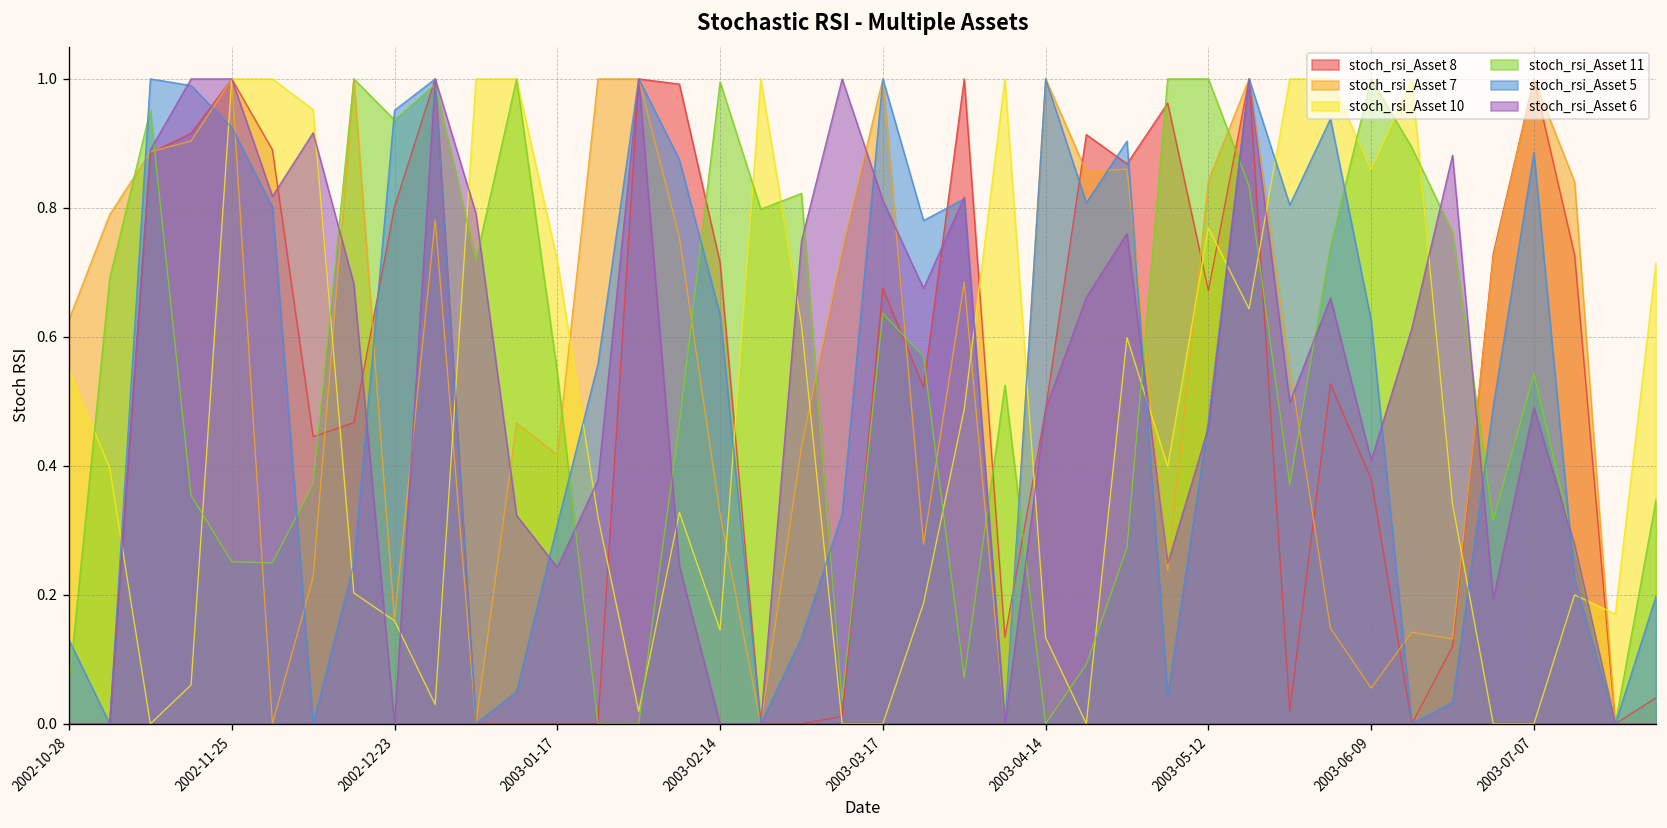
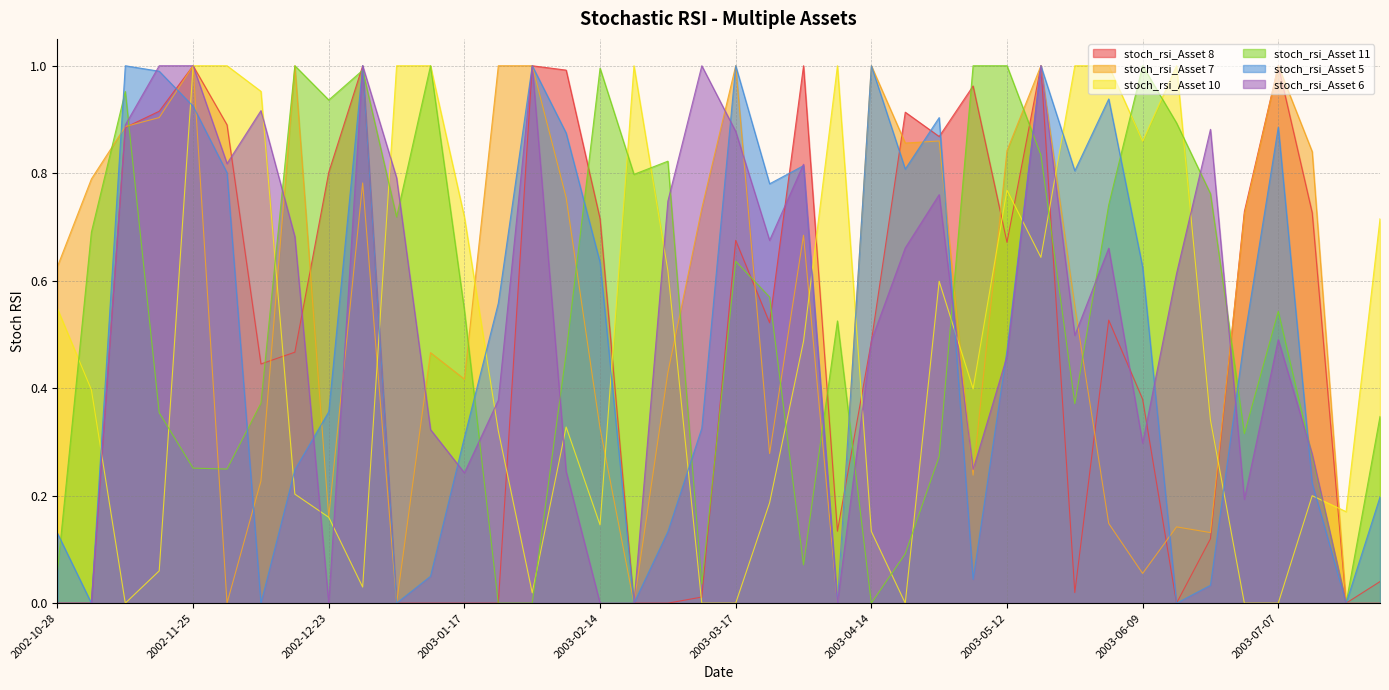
  {
    "stoch_rsi_Asset 8": {
      "2002-12-23": 0.80,
      "2003-01-17": 0.00,
      "2003-02-14": 0.72,
      "2003-03-17": 0.68,
      "2003-05-12": 0.67,
      "2003-06-09": 0.38
    },
    "stoch_rsi_Asset 11": {
      "2002-10-28": 0.06,
      "2002-11-25": 0.25,
      "2002-12-23": 0.94,
      "2003-01-17": 0.54,
      "2003-02-14": 1.00,
      "2003-03-17": 0.64,
      "2003-04-14": 0.00,
      "2003-05-12": 1.00,
      "2003-07-07": 0.54
    },
    "stoch_rsi_Asset 5": {
      "2002-10-28": 0.13,
      "2002-11-25": 0.92,
-     "2002-12-23": 0.95,
+     "2002-12-23": 0.36,
      "2003-01-17": 0.31,
      "2003-02-14": 0.63,
      "2003-05-12": 0.47,
      "2003-06-09": 0.63,
      "2003-07-07": 0.89
    },
    "stoch_rsi_Asset 6": {
      "2002-12-23": 0.00,
      "2003-01-17": 0.24,
      "2003-02-14": 0.00,
-     "2003-03-17": 0.81,
+     "2003-03-17": 0.88,
      "2003-05-12": 0.46,
-     "2003-06-09": 0.41,
+     "2003-06-09": 0.30,
      "2003-07-07": 0.49
    }
  }
